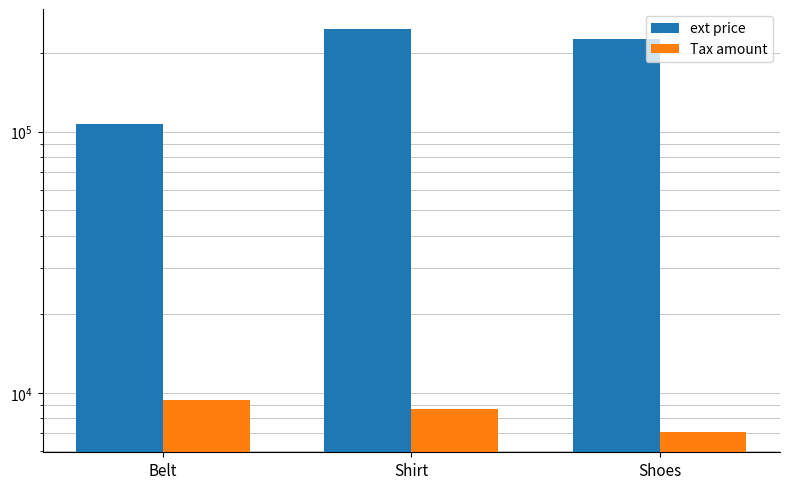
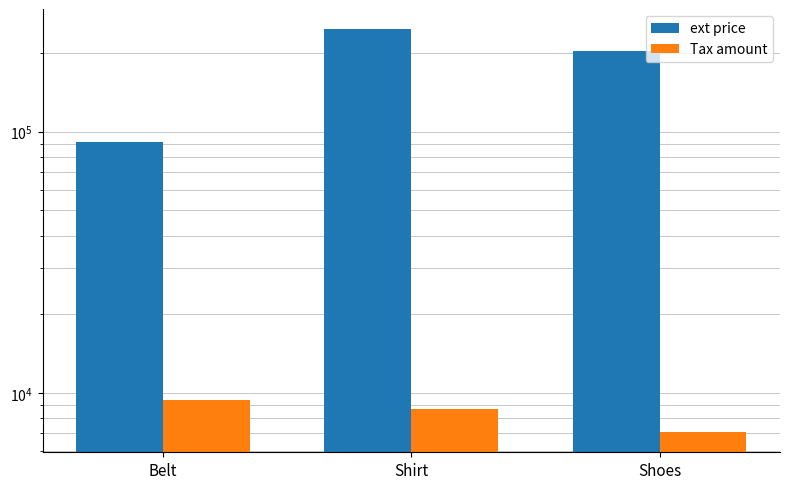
  {
    "ext price": {
-     "Belt": 107000,
+     "Belt": 91000,
      "Shirt": 250000,
-     "Shoes": 230000
+     "Shoes": 200000
    },
    "Tax amount": {
      "Belt": 9400,
      "Shirt": 8700,
      "Shoes": 7100
    }
  }
